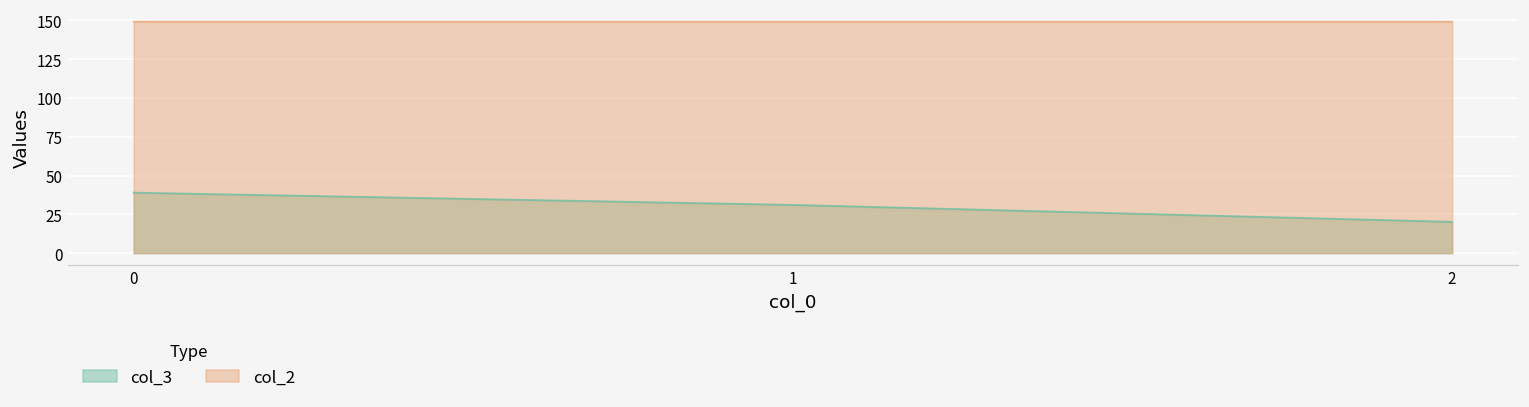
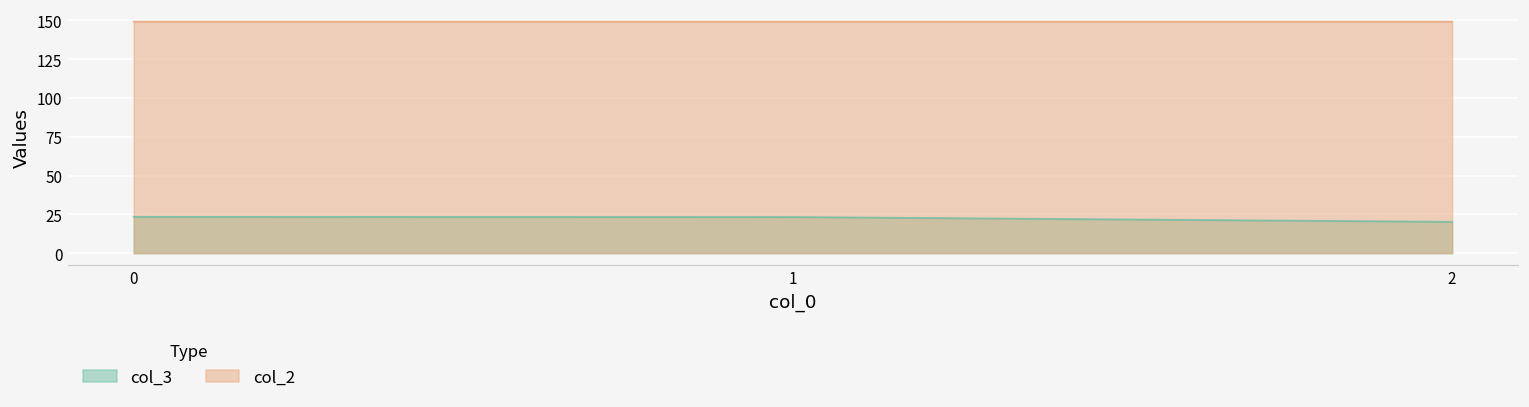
  {
    "col_3": {
-     "0": 39,
-     "1": 31,
+     "0": 23,
+     "1": 23,
      "2": 20
    },
    "col_2": {
      "0": 149,
      "1": 149,
      "2": 149
    }
  }
